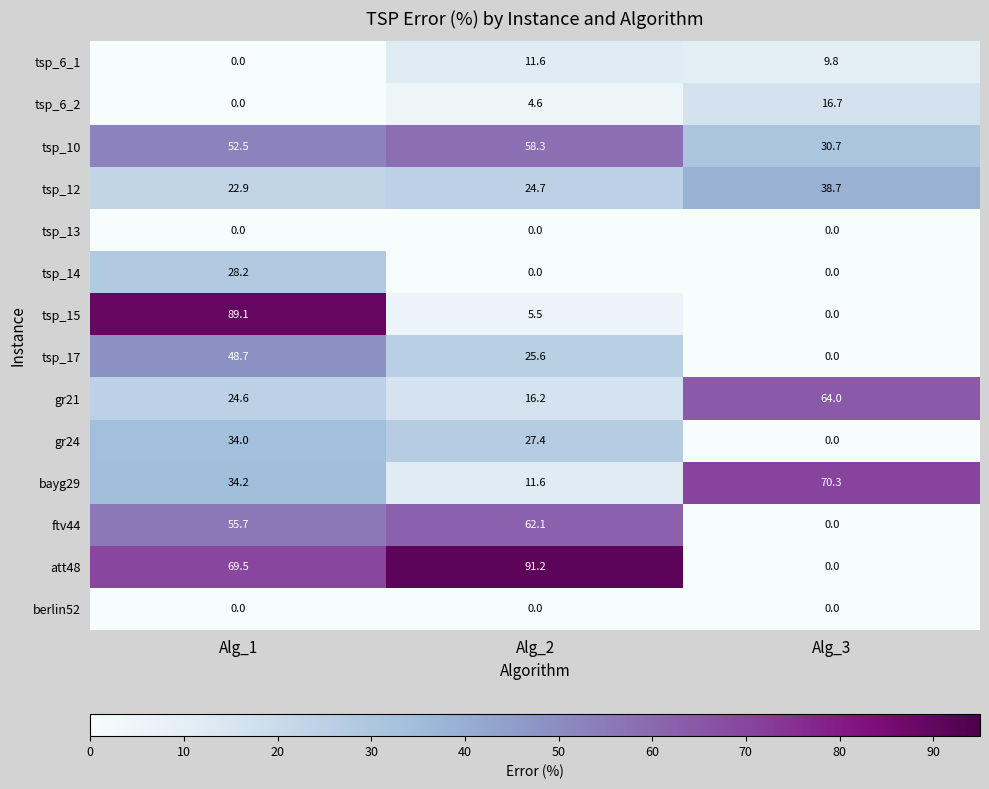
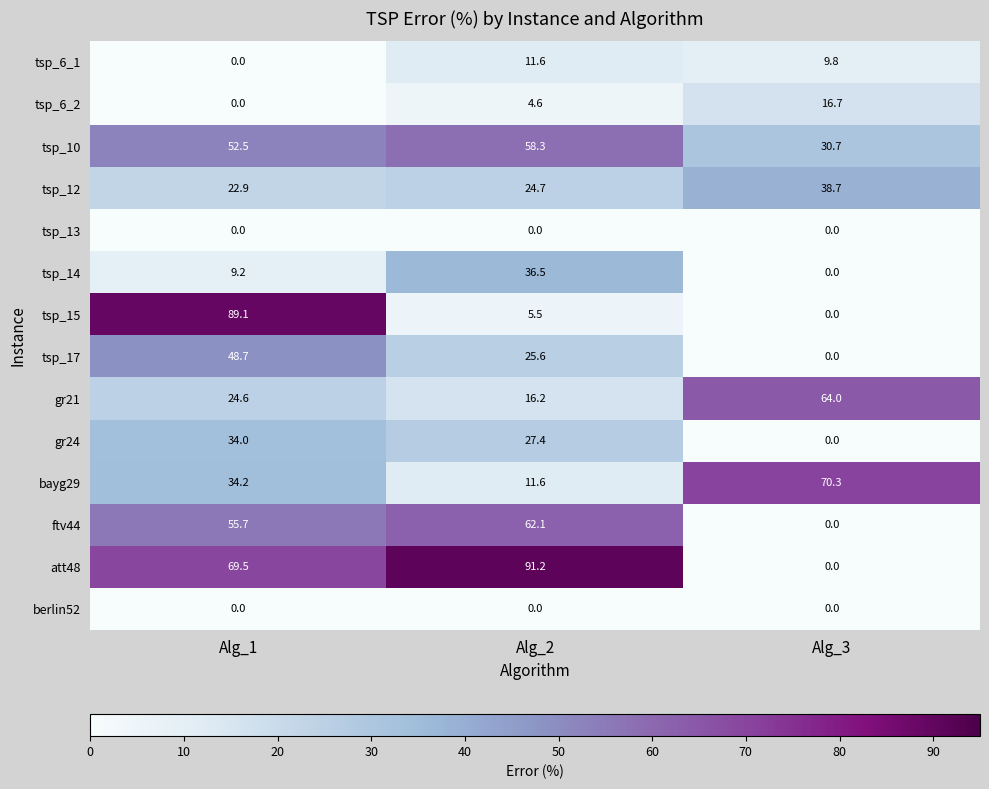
  {
    "tsp_6_1": {
      "Alg_1": 0.0,
      "Alg_2": 11.6,
      "Alg_3": 9.8
    },
    "tsp_6_2": {
      "Alg_1": 0.0,
      "Alg_2": 4.6,
      "Alg_3": 16.7
    },
    "tsp_10": {
      "Alg_1": 52.5,
      "Alg_2": 58.3,
      "Alg_3": 30.7
    },
    "tsp_12": {
      "Alg_1": 22.9,
      "Alg_2": 24.7,
      "Alg_3": 38.7
    },
    "tsp_13": {
      "Alg_1": 0.0,
      "Alg_2": 0.0,
      "Alg_3": 0.0
    },
    "tsp_14": {
-     "Alg_1": 28.2,
-     "Alg_2": 0.0,
+     "Alg_1": 9.2,
+     "Alg_2": 36.5,
      "Alg_3": 0.0
    },
    "tsp_15": {
      "Alg_1": 89.1,
      "Alg_2": 5.5,
      "Alg_3": 0.0
    },
    "tsp_17": {
      "Alg_1": 48.7,
      "Alg_2": 25.6,
      "Alg_3": 0.0
    },
    "gr21": {
      "Alg_1": 24.6,
      "Alg_2": 16.2,
      "Alg_3": 64.0
    },
    "gr24": {
      "Alg_1": 34.0,
      "Alg_2": 27.4,
      "Alg_3": 0.0
    },
    "bayg29": {
      "Alg_1": 34.2,
      "Alg_2": 11.6,
      "Alg_3": 70.3
    },
    "ftv44": {
      "Alg_1": 55.7,
      "Alg_2": 62.1,
      "Alg_3": 0.0
    },
    "att48": {
      "Alg_1": 69.5,
      "Alg_2": 91.2,
      "Alg_3": 0.0
    },
    "berlin52": {
      "Alg_1": 0.0,
      "Alg_2": 0.0,
      "Alg_3": 0.0
    }
  }
